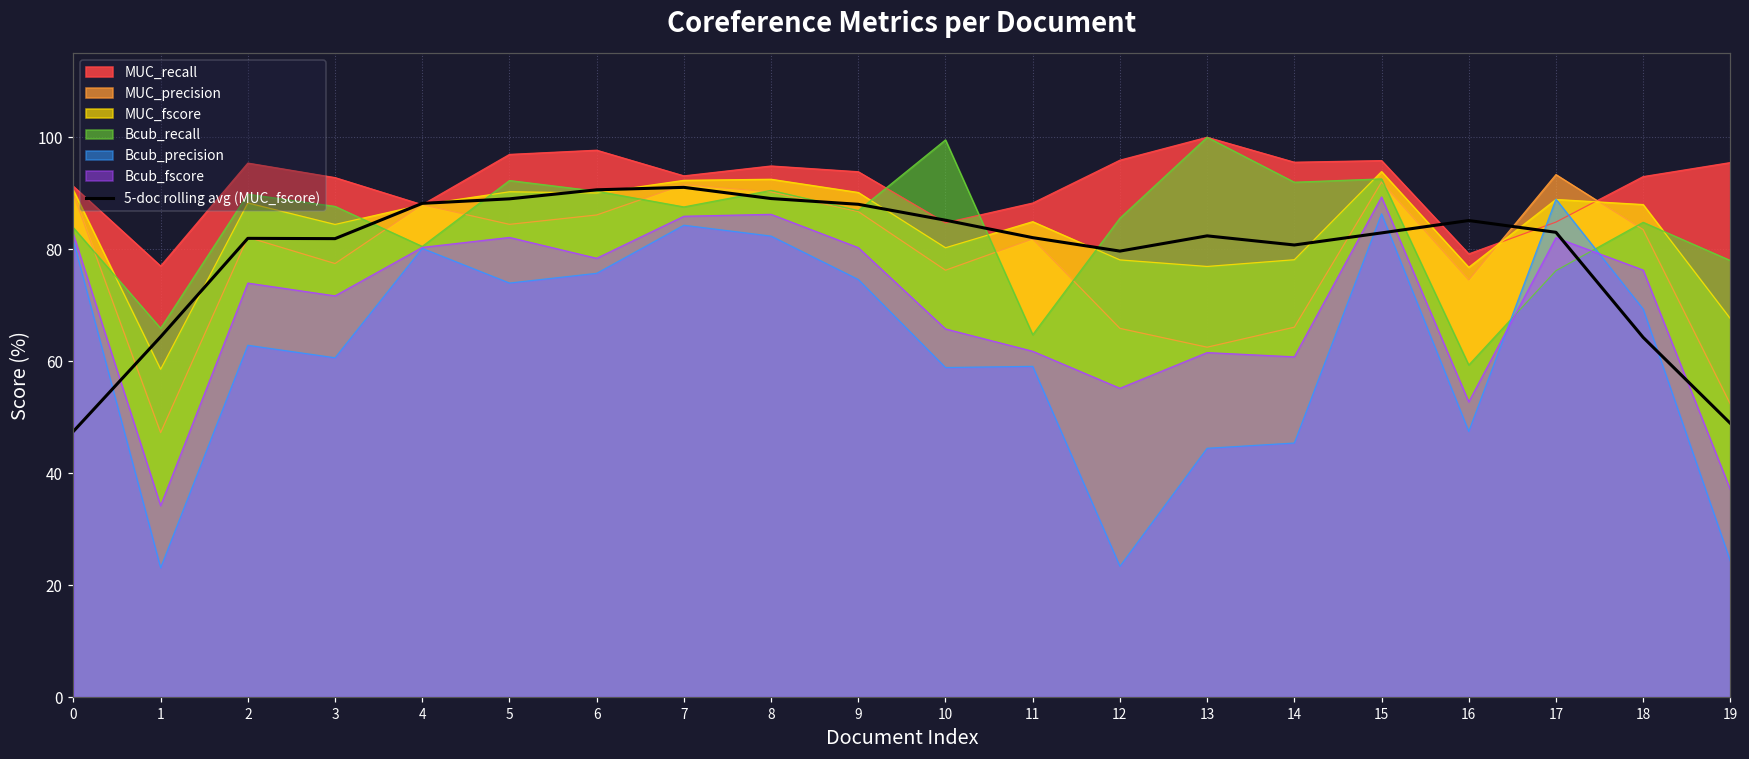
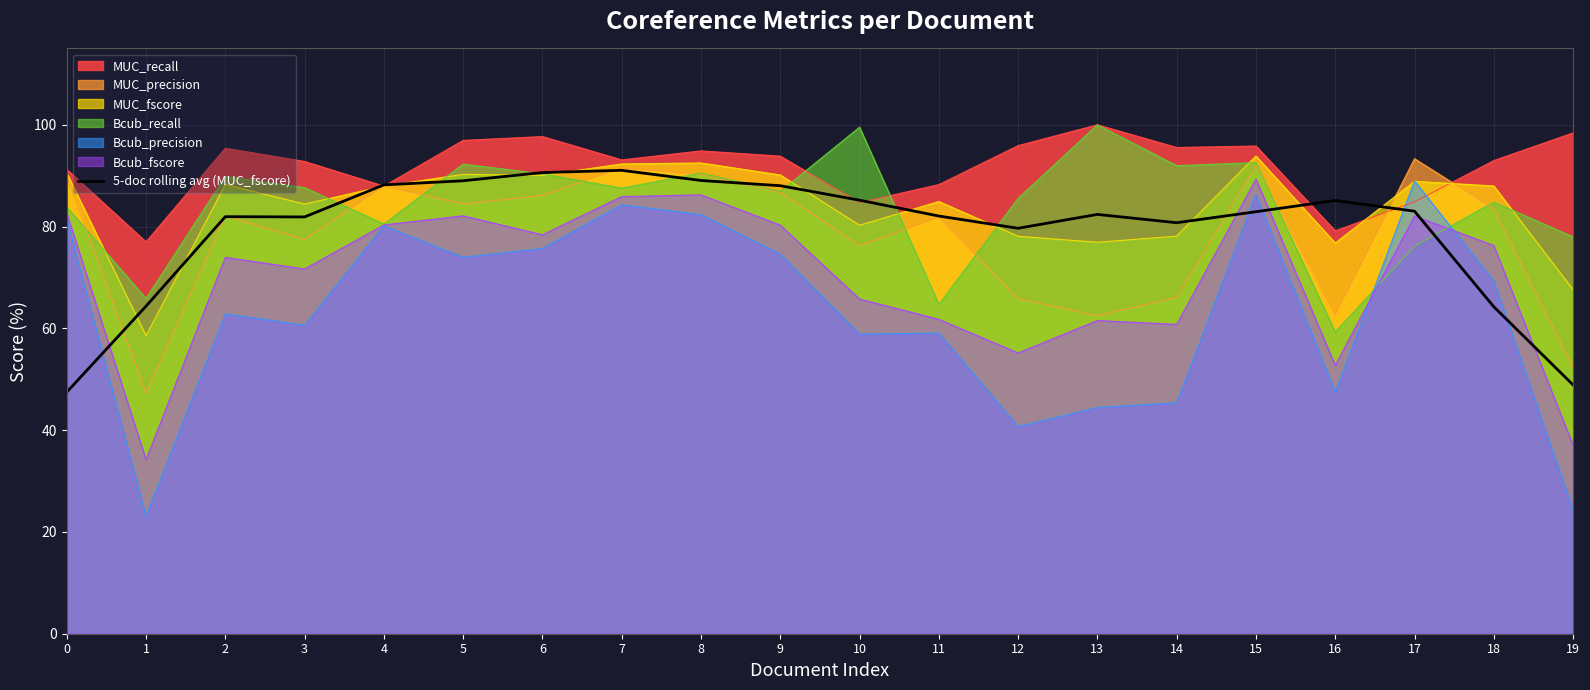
  {
    "MUC_recall": {
      "0": 91,
      "1": 77,
      "3": 93,
      "5": 97,
      "6": 98,
      "7": 93,
      "8": 95,
      "9": 94,
      "11": 88,
      "12": 96,
      "14": 96,
      "15": 96,
      "16": 79,
      "17": 85,
      "18": 93,
-     "19": 95
+     "19": 98
    },
    "MUC_precision": {
      "0": 90,
      "1": 47,
      "3": 77,
      "5": 84,
      "6": 86,
      "10": 76,
      "12": 66,
      "13": 63,
      "14": 66,
      "15": 92,
-     "16": 75,
+     "16": 63,
      "17": 93,
      "18": 83,
      "19": 52
    },
    "MUC_fscore": {
      "0": 91,
      "1": 59,
      "3": 84,
      "5": 90,
      "7": 92,
      "8": 93,
      "9": 90,
      "10": 80,
      "11": 85,
      "12": 78,
      "13": 77,
      "14": 78,
      "15": 94,
      "16": 77,
      "18": 88,
      "19": 68
    },
    "Bcub_recall": {
      "0": 84,
      "1": 66,
      "3": 88,
      "5": 92,
      "7": 88,
      "10": 100,
      "11": 65,
      "12": 86,
      "14": 92,
      "15": 93,
      "16": 59,
      "17": 76,
      "18": 85,
      "19": 78
    },
    "Bcub_precision": {
      "0": 82,
      "1": 23,
      "2": 63,
      "3": 61,
      "5": 74,
      "6": 76,
      "7": 84,
      "8": 82,
      "9": 75,
      "10": 59,
      "11": 59,
-     "12": 23,
+     "12": 41,
      "13": 44,
      "14": 45,
      "15": 86,
      "16": 47,
      "18": 69,
      "19": 24
    },
    "Bcub_fscore": {
      "0": 83,
      "1": 34,
      "2": 74,
      "3": 72,
      "5": 82,
      "6": 78,
      "7": 86,
      "8": 86,
      "9": 80,
      "10": 66,
      "11": 62,
      "12": 55,
      "13": 62,
      "14": 61,
      "15": 89,
      "16": 53,
      "17": 82,
      "18": 76,
      "19": 37
    },
    "5-doc rolling avg (MUC_fscore)": {
      "0": 47,
      "1": 64,
      "3": 82,
      "5": 89,
      "8": 89,
      "9": 88,
      "12": 80,
      "13": 82,
      "14": 81,
      "15": 83,
      "16": 85,
      "17": 83,
      "18": 64,
      "19": 49
    }
  }
